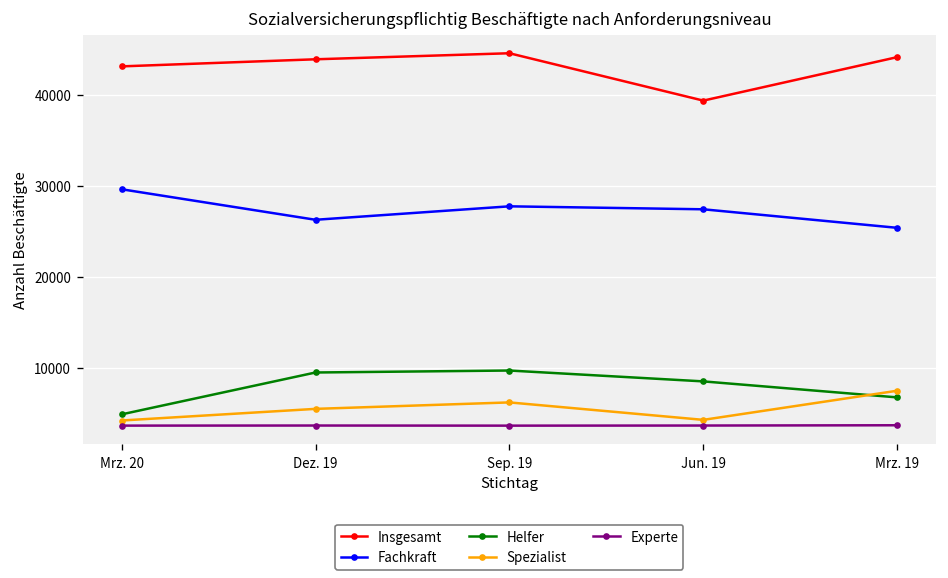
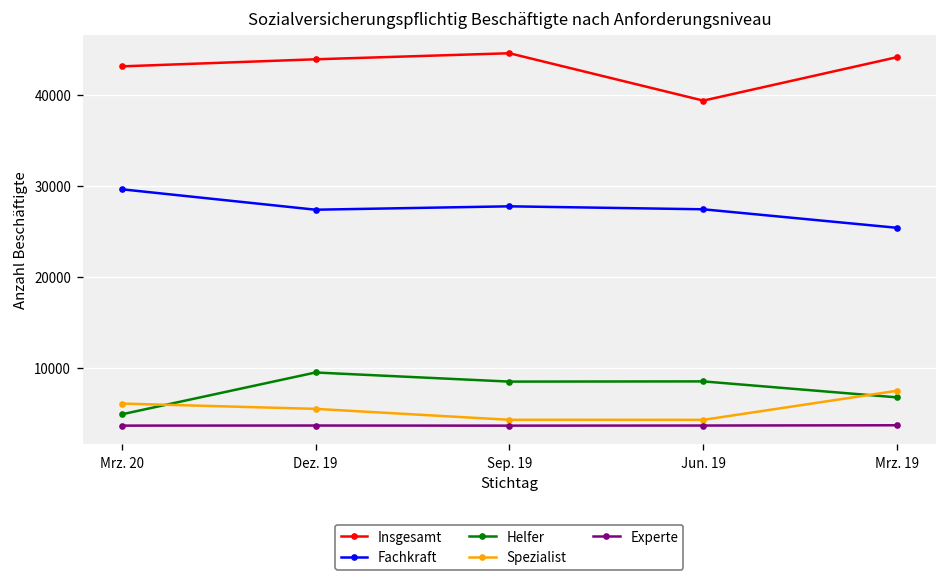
  {
    "Insgesamt": {
      "Mrz. 20": 43000,
      "Dez. 19": 44000,
      "Sep. 19": 45000,
      "Jun. 19": 39000,
      "Mrz. 19": 44000
    },
    "Fachkraft": {
      "Mrz. 20": 30000,
-     "Dez. 19": 26000,
+     "Dez. 19": 27000,
      "Sep. 19": 28000,
      "Jun. 19": 27000,
      "Mrz. 19": 25000
    },
    "Helfer": {
      "Mrz. 20": 5000,
      "Dez. 19": 9000,
-     "Sep. 19": 10000,
+     "Sep. 19": 8000,
      "Jun. 19": 8000,
      "Mrz. 19": 7000
    },
    "Spezialist": {
-     "Mrz. 20": 4000,
+     "Mrz. 20": 6000,
      "Dez. 19": 5000,
-     "Sep. 19": 6000,
+     "Sep. 19": 4000,
      "Jun. 19": 4000,
      "Mrz. 19": 7000
    },
    "Experte": {
      "Mrz. 20": 4000,
      "Dez. 19": 4000,
      "Sep. 19": 4000,
      "Jun. 19": 4000,
      "Mrz. 19": 4000
    }
  }
